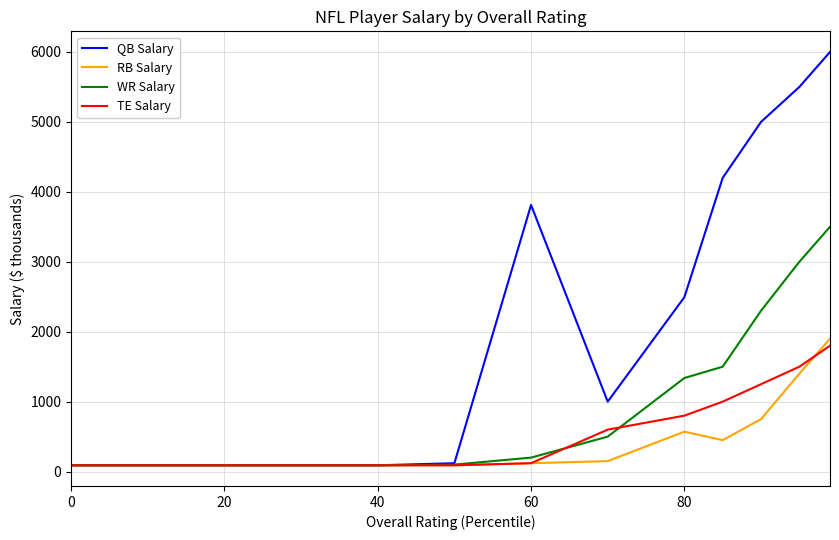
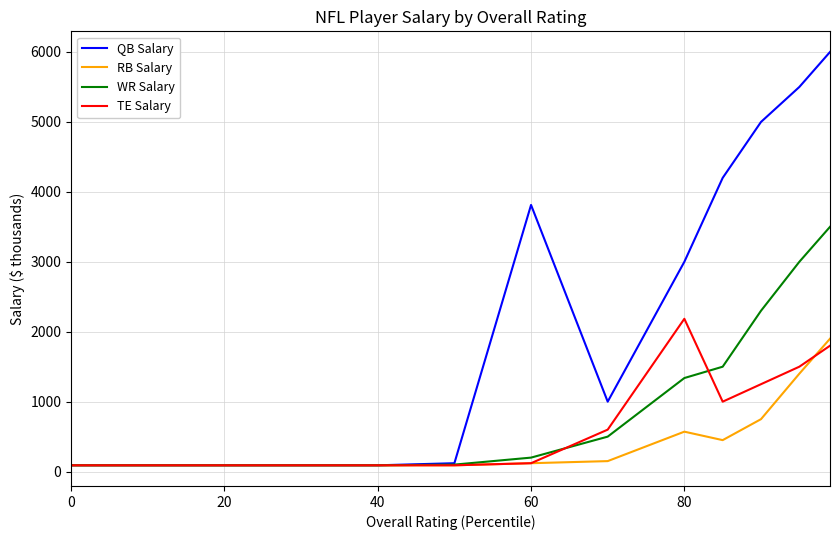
  {
    "QB Salary": {
      "60": 3800,
-     "80": 2500
+     "80": 3000
    },
    "RB Salary": {
      "80": 600
    },
    "WR Salary": {
      "60": 200,
      "80": 1300
    },
    "TE Salary": {
-     "80": 800
+     "80": 2200
    }
  }
